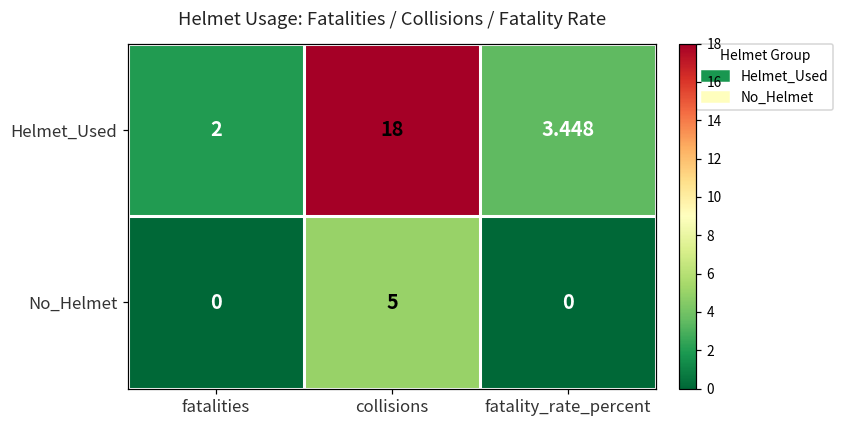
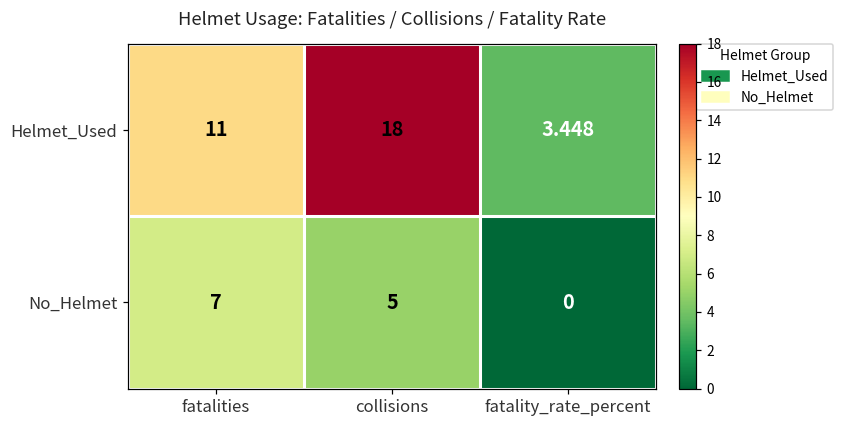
  {
    "Helmet_Used": {
-     "fatalities": 2,
+     "fatalities": 11,
      "collisions": 18,
      "fatality_rate_percent": 3.448
    },
    "No_Helmet": {
-     "fatalities": 0,
+     "fatalities": 7,
      "collisions": 5,
      "fatality_rate_percent": 0
    }
  }
